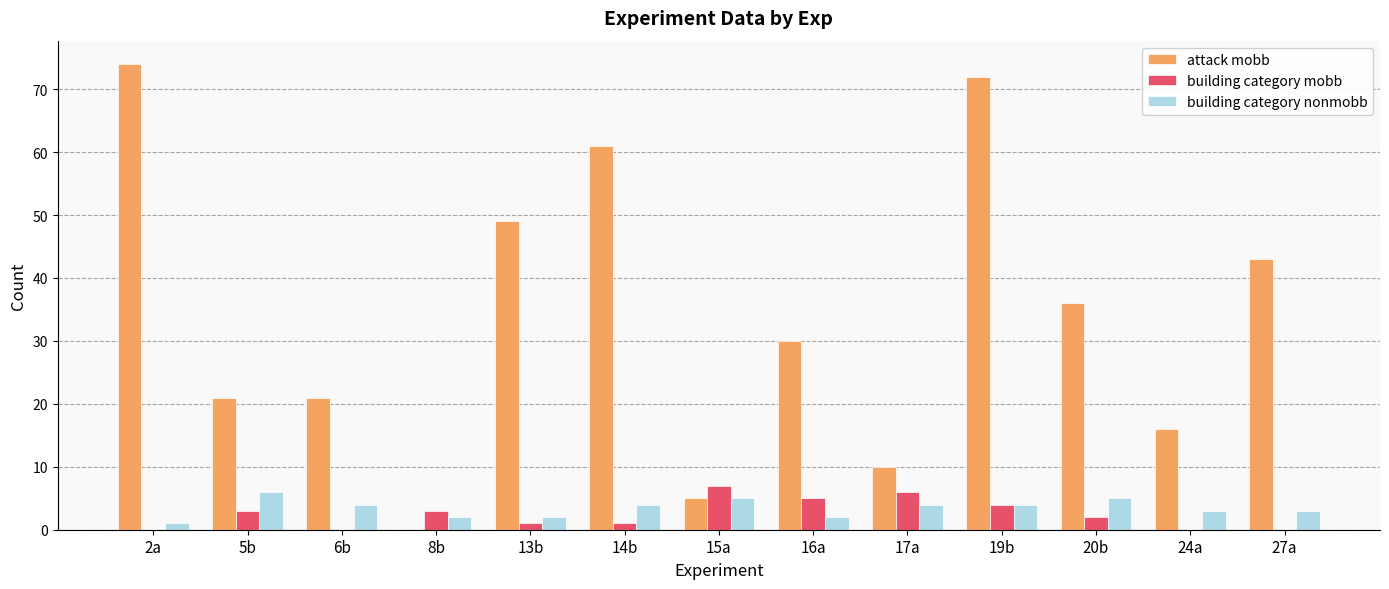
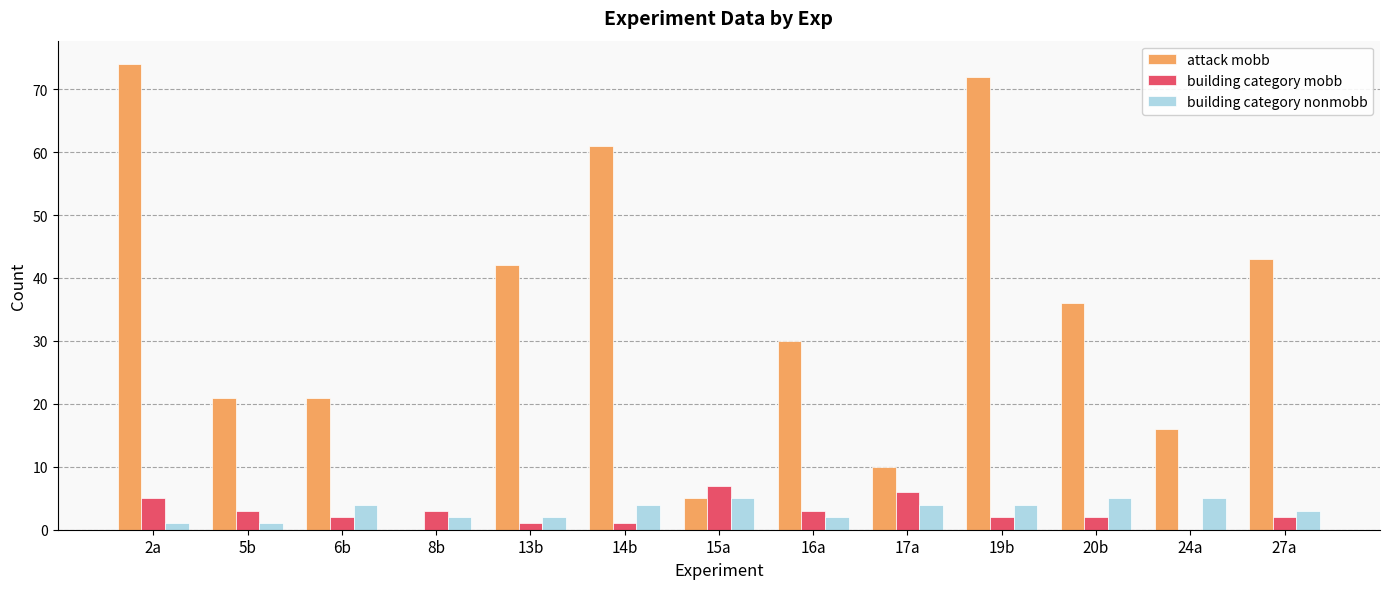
  {
    "attack mobb": {
      "2a": 74,
      "5b": 21,
      "6b": 21,
      "8b": 0,
-     "13b": 49,
+     "13b": 42,
      "14b": 61,
      "15a": 5,
      "16a": 30,
      "17a": 10,
      "19b": 72,
      "20b": 36,
      "24a": 16,
      "27a": 43
    },
    "building category mobb": {
-     "2a": 0,
+     "2a": 5,
      "5b": 3,
-     "6b": 0,
+     "6b": 2,
      "8b": 3,
      "13b": 1,
      "14b": 1,
      "15a": 7,
-     "16a": 5,
+     "16a": 3,
      "17a": 6,
-     "19b": 4,
+     "19b": 2,
      "20b": 2,
      "24a": 0,
-     "27a": 0
+     "27a": 2
    },
    "building category nonmobb": {
      "2a": 1,
-     "5b": 6,
+     "5b": 1,
      "6b": 4,
      "8b": 2,
      "13b": 2,
      "14b": 4,
      "15a": 5,
      "16a": 2,
      "17a": 4,
      "19b": 4,
      "20b": 5,
-     "24a": 3,
+     "24a": 5,
      "27a": 3
    }
  }
